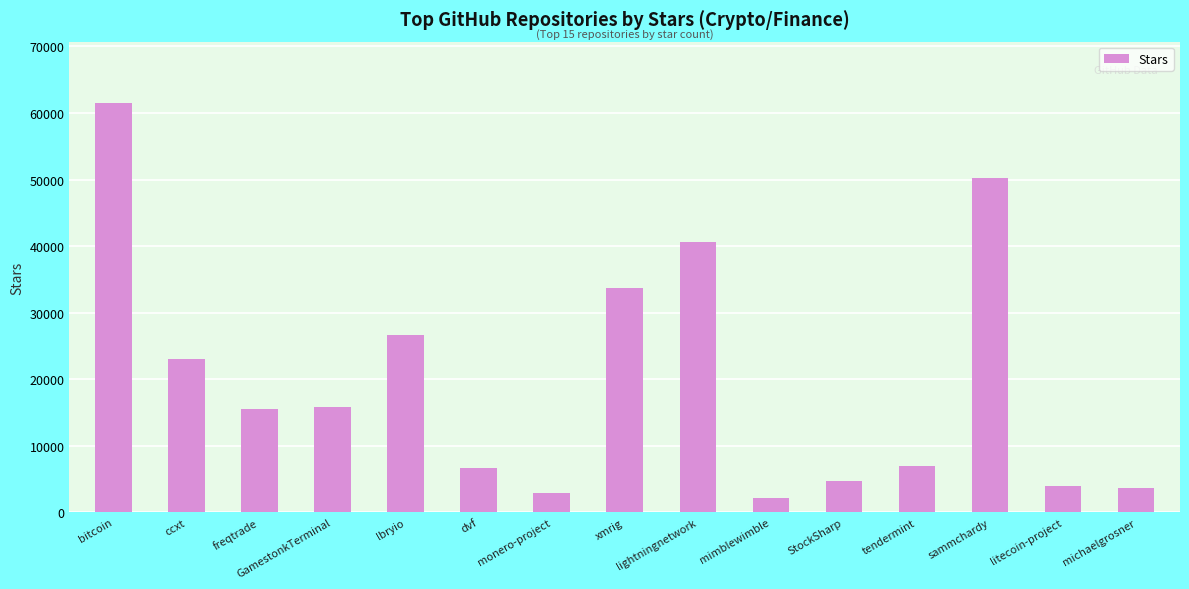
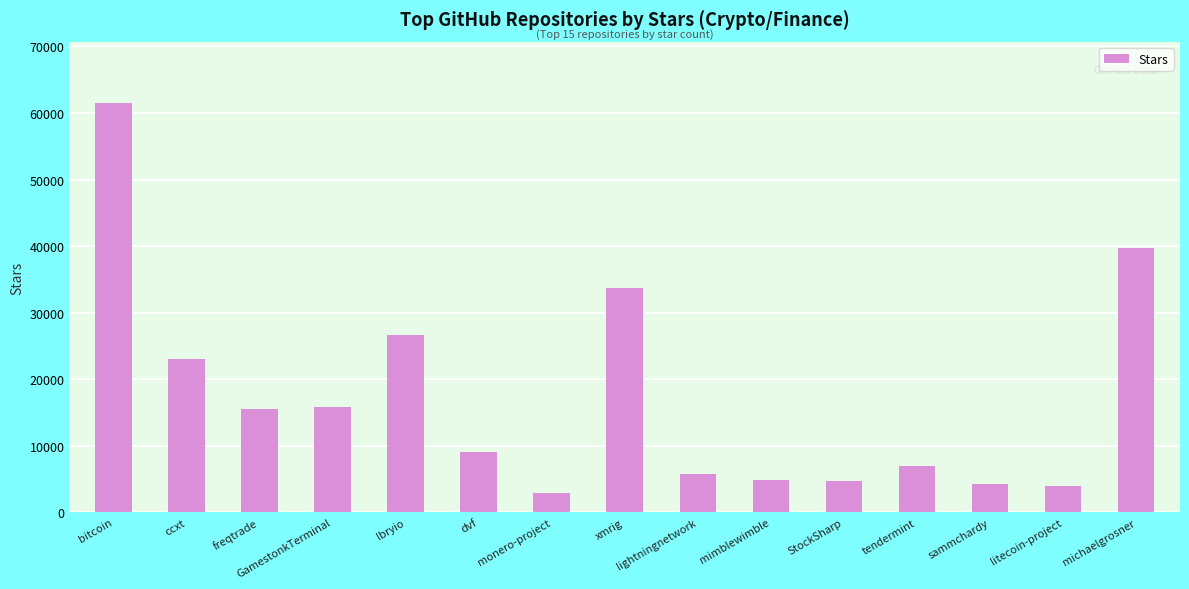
  {
    "bitcoin": 62000,
    "ccxt": 23000,
    "freqtrade": 16000,
    "GamestonkTerminal": 16000,
    "lbryio": 27000,
-   "dvf": 7000,
+   "dvf": 9000,
    "monero-project": 3000,
    "xmrig": 34000,
-   "lightningnetwork": 41000,
-   "mimblewimble": 2000,
+   "lightningnetwork": 6000,
+   "mimblewimble": 5000,
    "StockSharp": 5000,
    "tendermint": 7000,
-   "sammchardy": 50000,
+   "sammchardy": 4000,
    "litecoin-project": 4000,
-   "michaelgrosner": 4000
+   "michaelgrosner": 40000
  }
